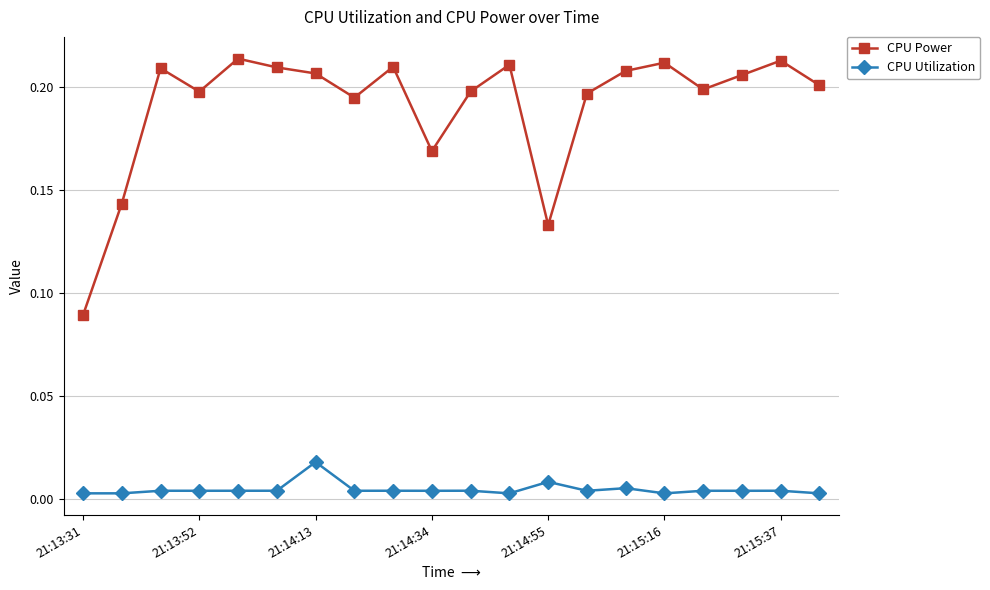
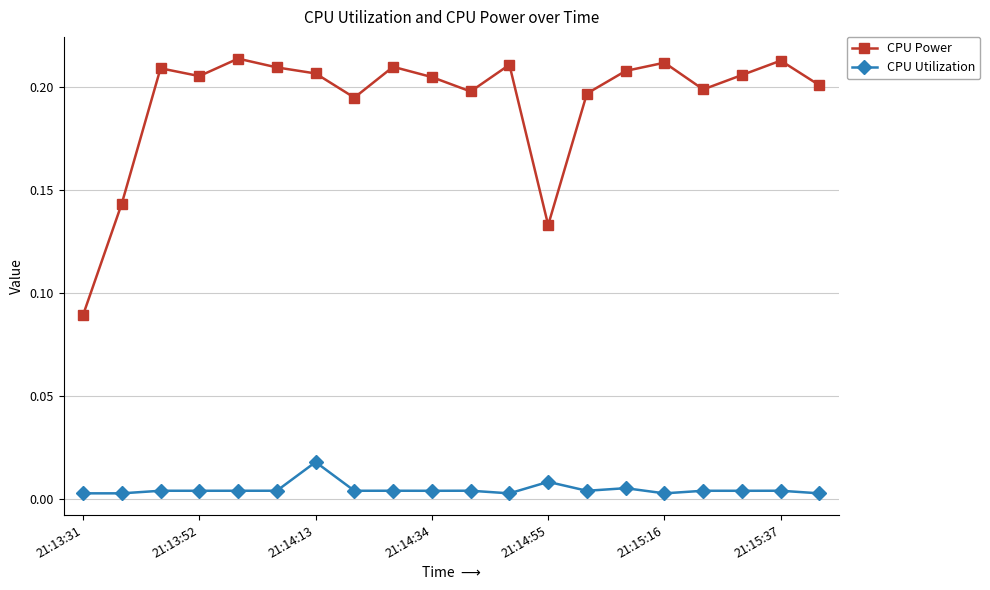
  {
    "CPU Power": {
      "21:13:31": 0.089,
-     "21:13:52": 0.198,
+     "21:13:52": 0.205,
      "21:14:13": 0.207,
-     "21:14:34": 0.169,
+     "21:14:34": 0.205,
      "21:14:55": 0.133,
      "21:15:16": 0.212,
      "21:15:37": 0.213
    },
    "CPU Utilization": {
      "21:13:31": 0.003,
      "21:13:52": 0.004,
      "21:14:13": 0.018,
      "21:14:34": 0.004,
      "21:14:55": 0.008,
      "21:15:16": 0.003,
      "21:15:37": 0.004
    }
  }
